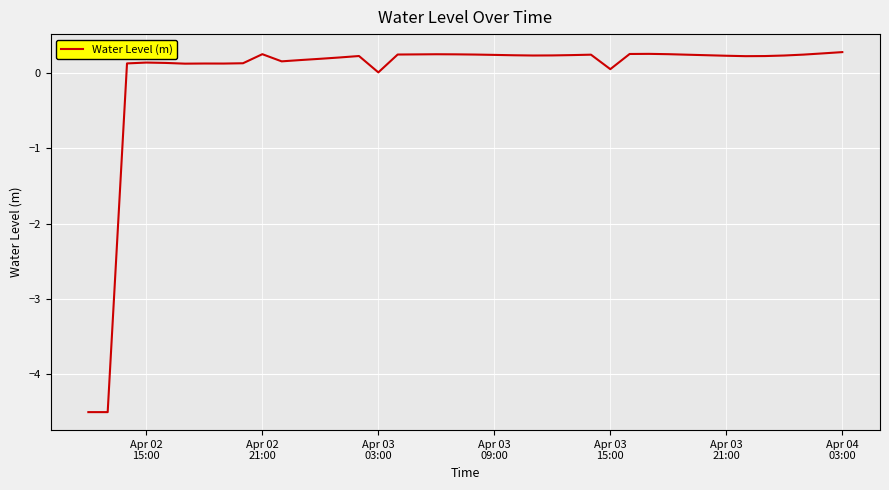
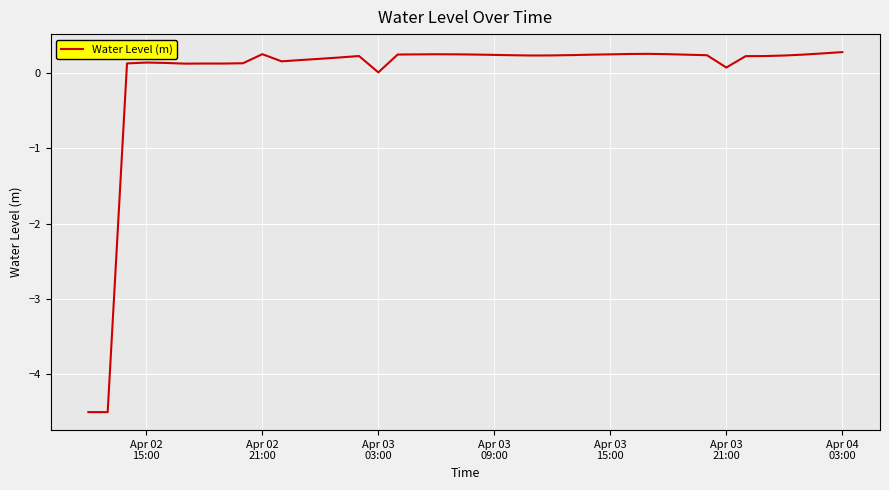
  {
    "Apr 02 15:00": 0.1,
    "Apr 02 21:00": 0.2,
    "Apr 03 03:00": 0.0,
    "Apr 03 09:00": 0.2,
-   "Apr 03 15:00": 0.0,
-   "Apr 03 21:00": 0.2,
+   "Apr 03 15:00": 0.2,
+   "Apr 03 21:00": 0.1,
    "Apr 04 03:00": 0.3
  }
